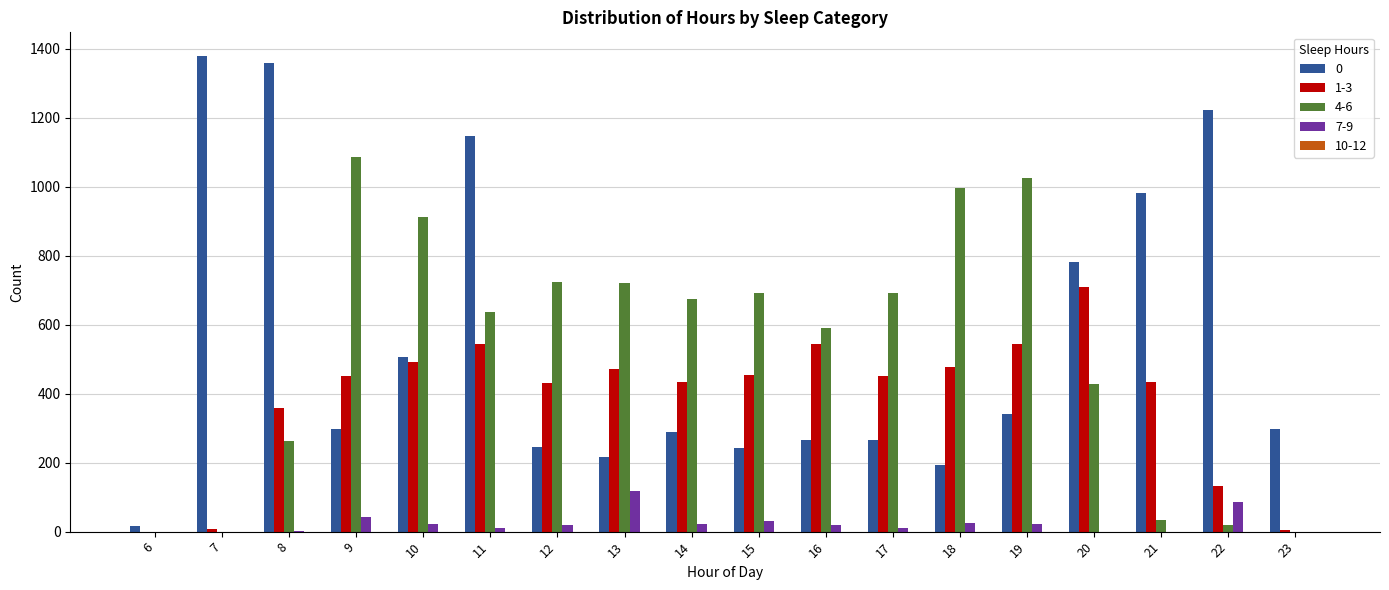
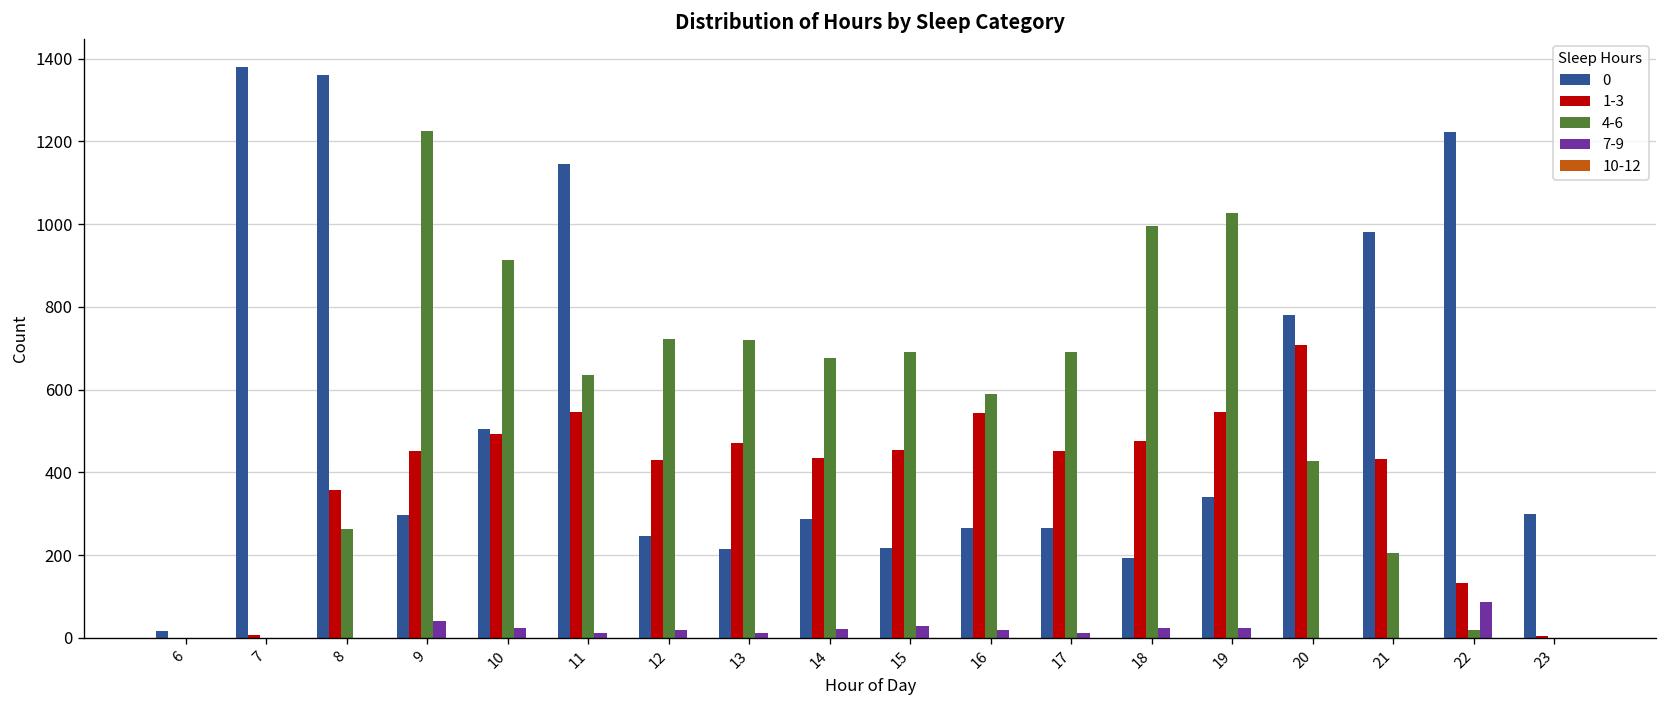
  {
    "0": {
      "6": 20,
      "7": 1380,
      "8": 1360,
      "9": 300,
      "10": 510,
      "11": 1150,
      "12": 250,
      "13": 220,
      "14": 290,
-     "15": 240,
+     "15": 220,
      "16": 270,
      "17": 270,
      "18": 190,
      "19": 340,
      "20": 780,
      "21": 980,
      "22": 1220,
      "23": 300
    },
    "1-3": {
      "6": 0,
      "8": 360,
      "9": 450,
      "10": 490,
      "11": 550,
      "12": 430,
      "13": 470,
      "14": 430,
      "15": 450,
      "16": 540,
      "17": 450,
      "18": 480,
      "19": 550,
      "20": 710,
      "21": 430,
      "22": 130
    },
    "4-6": {
      "6": 0,
      "7": 0,
      "8": 260,
-     "9": 1090,
+     "9": 1220,
      "10": 910,
      "11": 640,
      "12": 720,
      "13": 720,
      "14": 680,
      "15": 690,
      "16": 590,
      "17": 690,
      "18": 1000,
      "19": 1030,
      "20": 430,
-     "21": 30,
+     "21": 210,
      "22": 20,
      "23": 0
    },
    "7-9": {
      "6": 0,
      "7": 0,
      "9": 40,
      "10": 20,
      "11": 10,
      "12": 20,
-     "13": 120,
+     "13": 10,
      "14": 20,
      "15": 30,
      "16": 20,
      "17": 10,
      "18": 20,
      "19": 20,
      "20": 0,
      "21": 0,
      "22": 90,
      "23": 0
    },
    "10-12": {
      "6": 0,
      "7": 0,
      "8": 0,
      "9": 0,
      "10": 0,
      "11": 0,
      "12": 0,
      "13": 0,
      "14": 0,
      "15": 0,
      "16": 0,
      "17": 0,
      "18": 0,
      "19": 0,
      "20": 0,
      "21": 0,
      "22": 0,
      "23": 0
    }
  }
